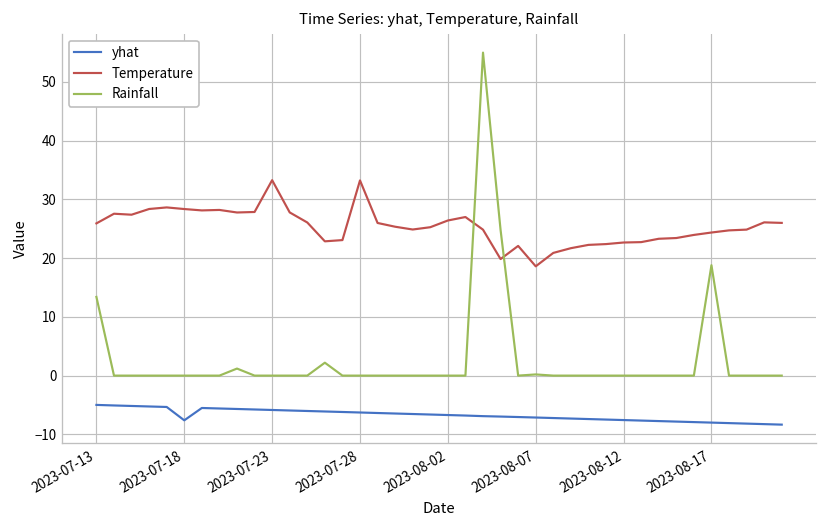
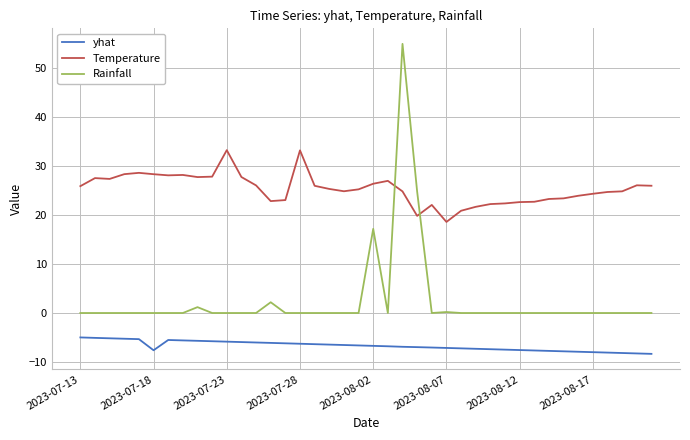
  {
    "yhat": {
      "2023-07-13": -5,
      "2023-07-18": -8,
      "2023-07-23": -6,
      "2023-07-28": -6,
      "2023-08-02": -7,
      "2023-08-07": -7,
      "2023-08-12": -8,
      "2023-08-17": -8
    },
    "Temperature": {
      "2023-07-13": 26,
      "2023-07-18": 28,
      "2023-07-23": 33,
      "2023-07-28": 33,
      "2023-08-02": 26,
      "2023-08-07": 19,
      "2023-08-12": 23,
      "2023-08-17": 24
    },
    "Rainfall": {
-     "2023-07-13": 13,
+     "2023-07-13": 0,
      "2023-07-18": 0,
      "2023-07-23": 0,
      "2023-07-28": 0,
-     "2023-08-02": 0,
+     "2023-08-02": 17,
      "2023-08-07": 0,
      "2023-08-12": 0,
-     "2023-08-17": 19
+     "2023-08-17": 0
    }
  }
